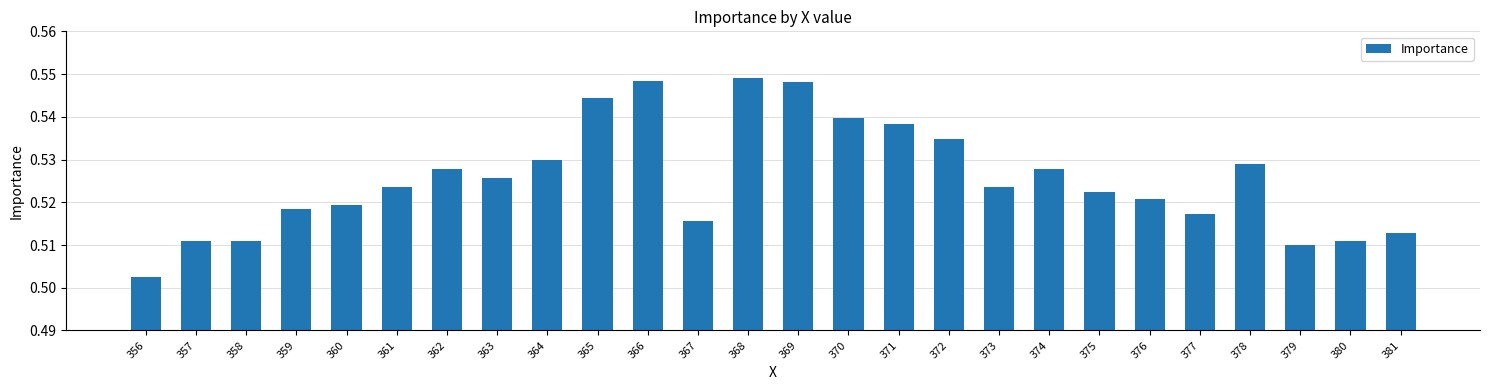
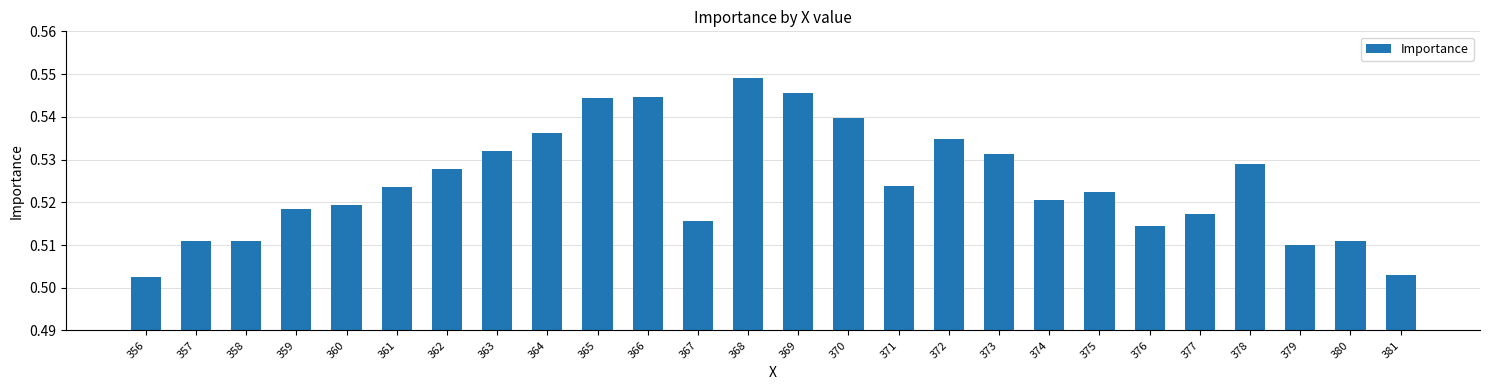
  {
    "356": 0.503,
    "357": 0.511,
    "358": 0.511,
    "359": 0.518,
    "360": 0.519,
    "361": 0.524,
    "362": 0.528,
-   "363": 0.526,
-   "364": 0.530,
+   "363": 0.532,
+   "364": 0.536,
    "365": 0.544,
-   "366": 0.548,
+   "366": 0.545,
    "367": 0.516,
    "368": 0.549,
-   "369": 0.548,
+   "369": 0.546,
    "370": 0.540,
-   "371": 0.538,
+   "371": 0.524,
    "372": 0.535,
-   "373": 0.523,
-   "374": 0.528,
+   "373": 0.531,
+   "374": 0.521,
    "375": 0.522,
-   "376": 0.521,
+   "376": 0.514,
    "377": 0.517,
    "378": 0.529,
    "379": 0.510,
    "380": 0.511,
-   "381": 0.513
+   "381": 0.503
  }
